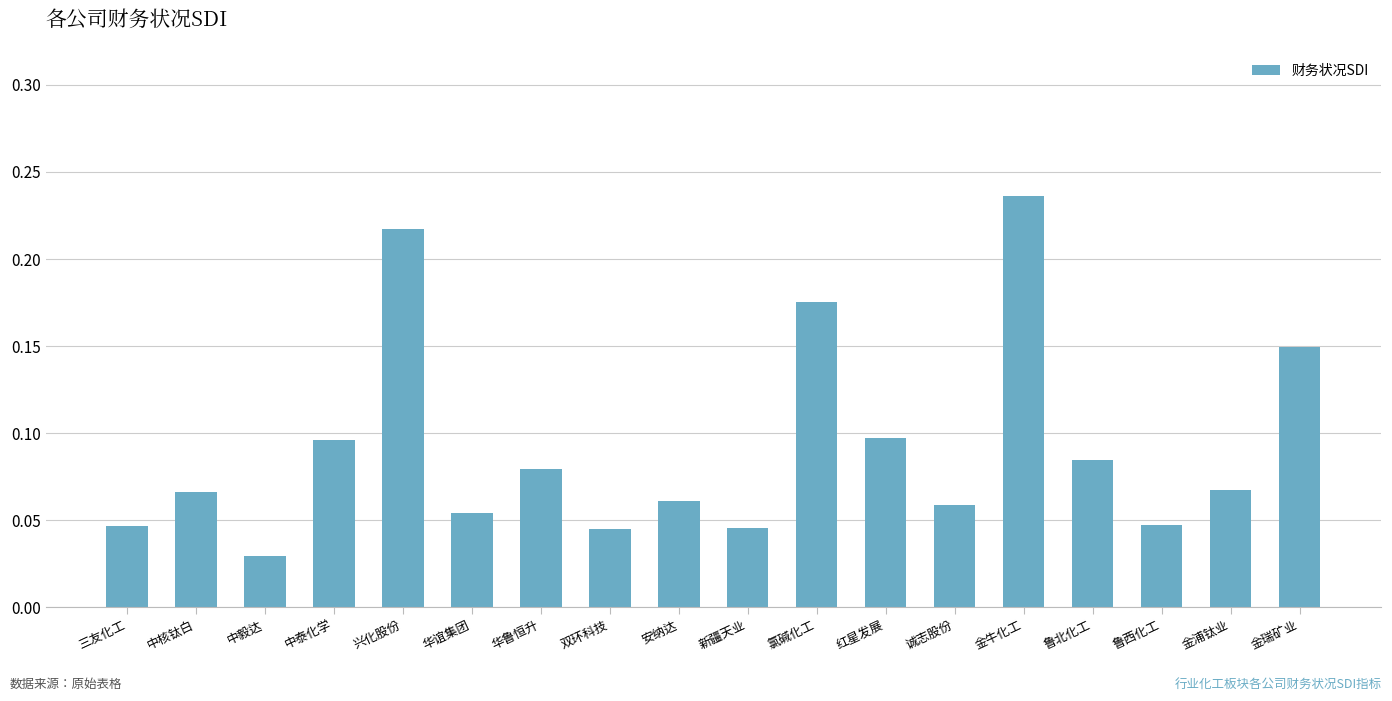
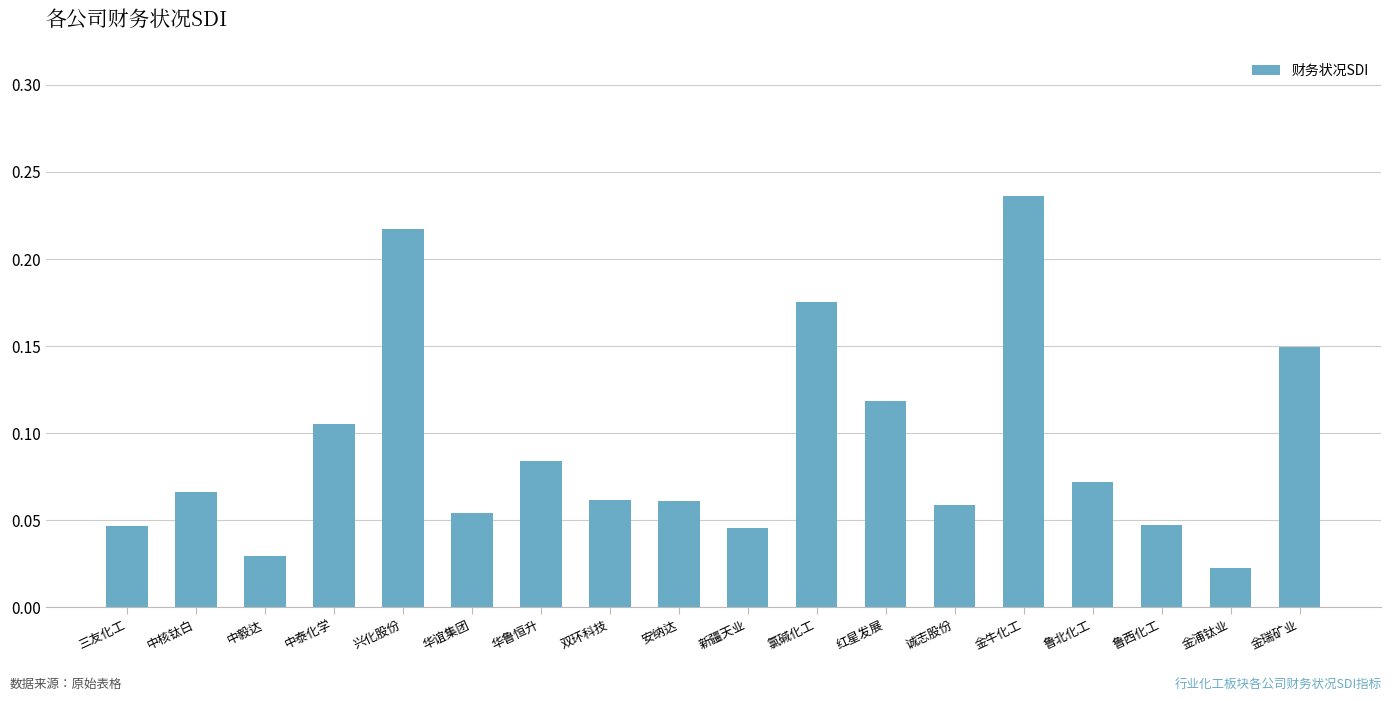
  {
    "三友化工": 0.047,
    "中核钛白": 0.066,
    "中毅达": 0.029,
-   "中泰化学": 0.096,
+   "中泰化学": 0.105,
    "兴化股份": 0.217,
    "华谊集团": 0.054,
-   "华鲁恒升": 0.079,
-   "双环科技": 0.045,
+   "华鲁恒升": 0.084,
+   "双环科技": 0.062,
    "安纳达": 0.061,
    "新疆天业": 0.045,
    "氯碱化工": 0.175,
-   "红星发展": 0.097,
+   "红星发展": 0.118,
    "诚志股份": 0.059,
    "金牛化工": 0.236,
-   "鲁北化工": 0.085,
+   "鲁北化工": 0.072,
    "鲁西化工": 0.047,
-   "金浦钛业": 0.068,
+   "金浦钛业": 0.022,
    "金瑞矿业": 0.150
  }
